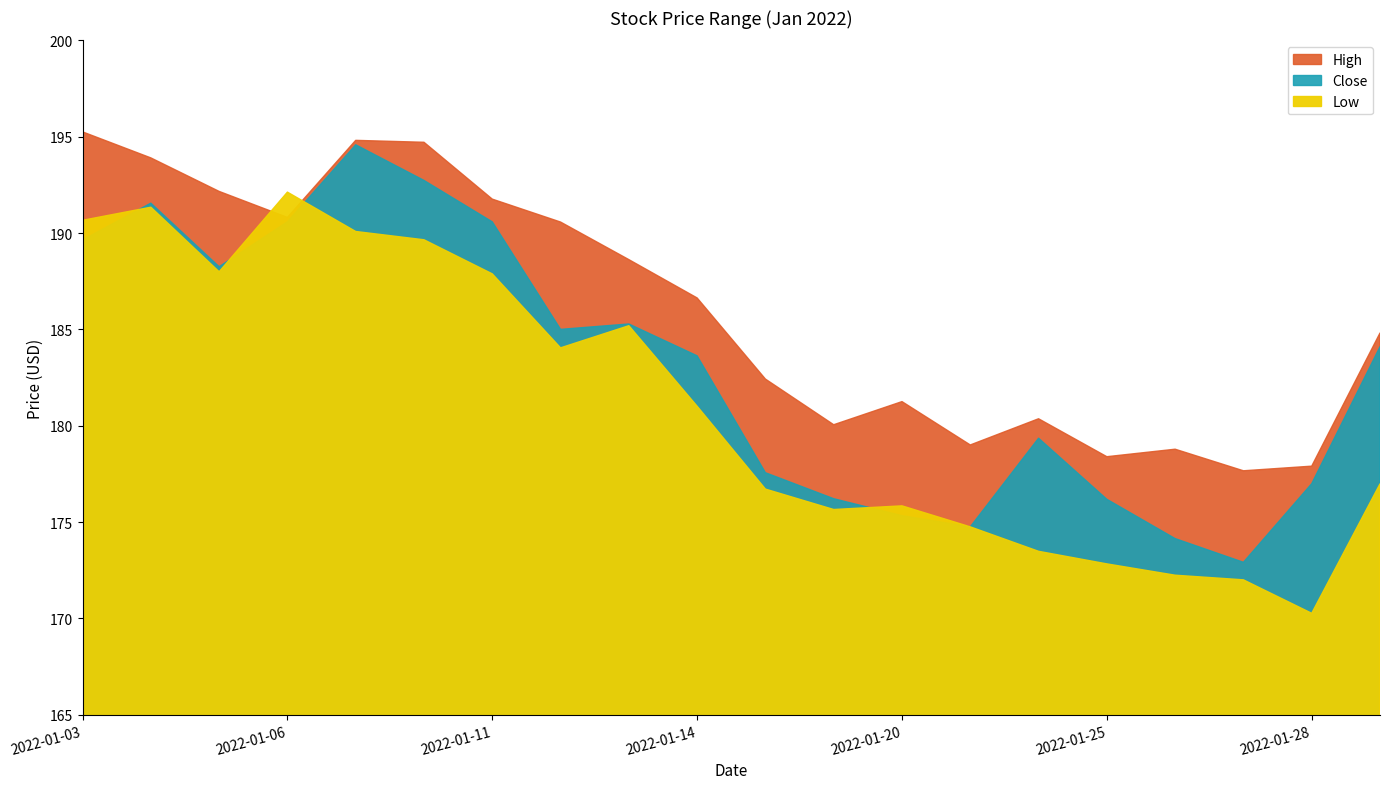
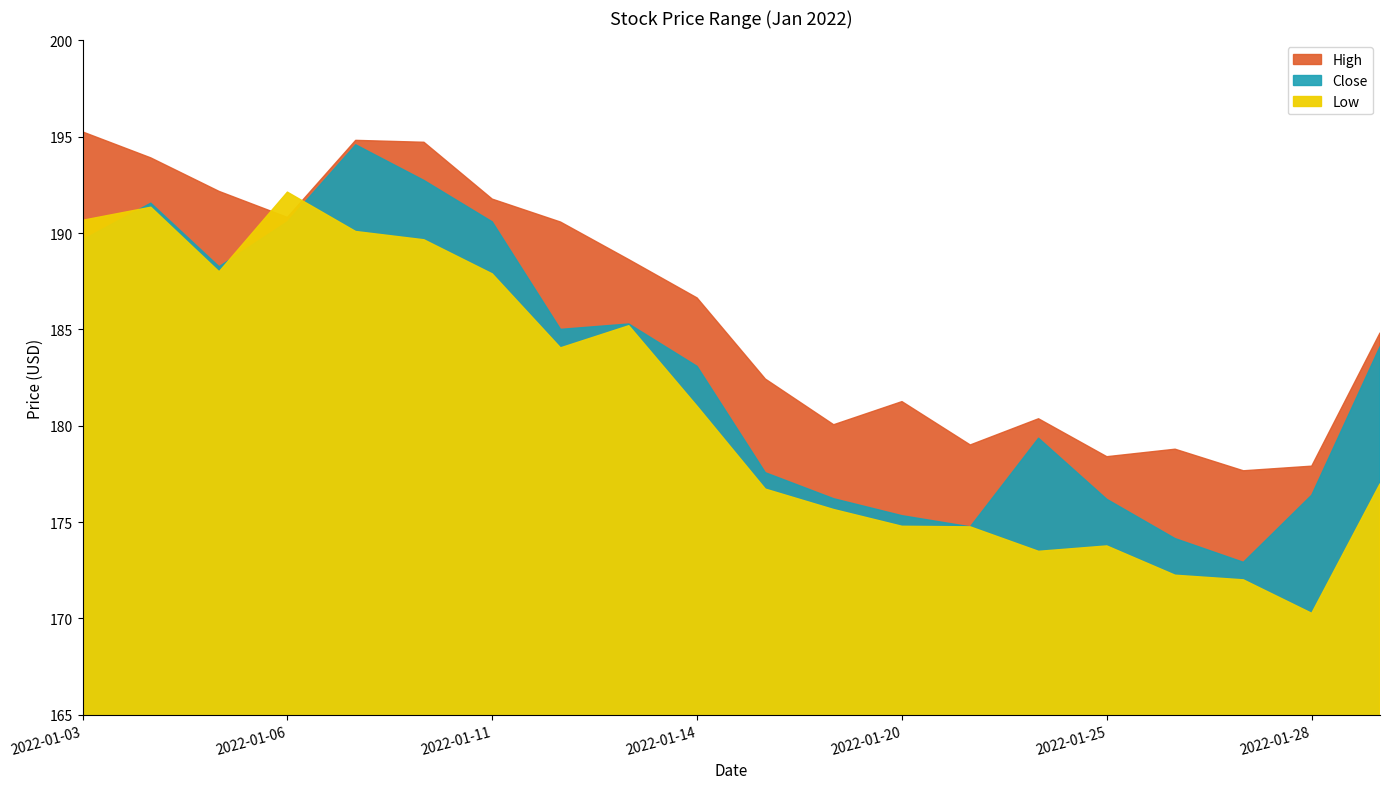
  {
    "High": {
      "2022-01-03": 195.3,
      "2022-01-06": 190.8,
      "2022-01-11": 191.8,
      "2022-01-14": 186.6,
      "2022-01-20": 181.3,
      "2022-01-25": 178.4,
      "2022-01-28": 177.9
    },
    "Close": {
      "2022-01-03": 189.6,
      "2022-01-06": 190.6,
      "2022-01-11": 190.6,
-     "2022-01-14": 183.6,
+     "2022-01-14": 183.1,
      "2022-01-20": 175.3,
      "2022-01-25": 176.2,
-     "2022-01-28": 177.0
+     "2022-01-28": 176.4
    },
    "Low": {
      "2022-01-03": 190.7,
      "2022-01-06": 192.1,
      "2022-01-11": 187.9,
      "2022-01-14": 181.0,
-     "2022-01-20": 175.8,
-     "2022-01-25": 172.8,
+     "2022-01-20": 174.8,
+     "2022-01-25": 173.8,
      "2022-01-28": 170.3
    }
  }
